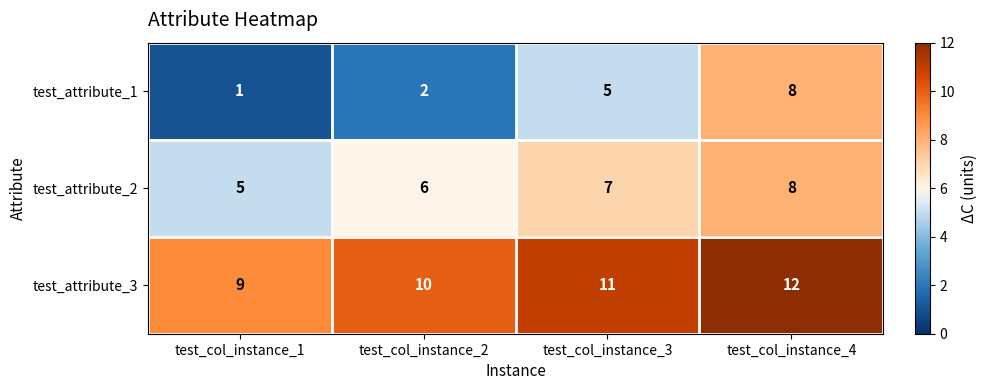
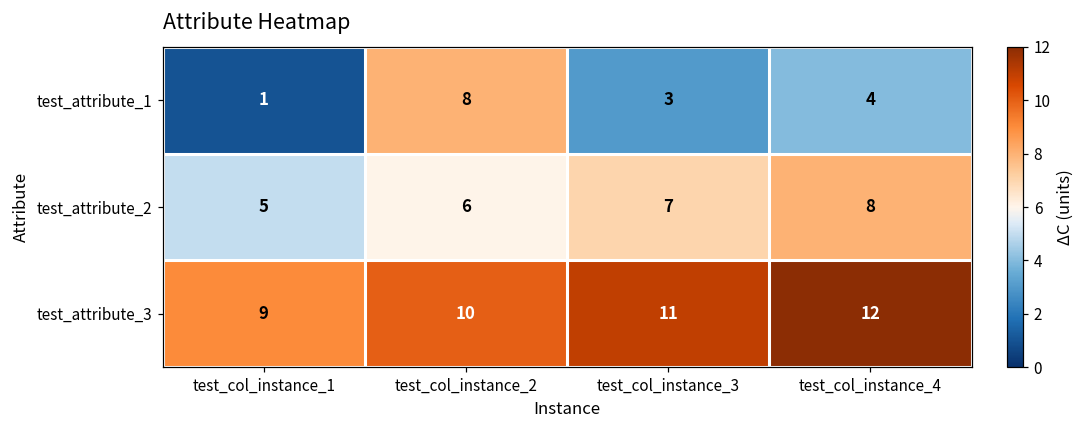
  {
    "test_attribute_1": {
      "test_col_instance_1": 1,
-     "test_col_instance_2": 2,
-     "test_col_instance_3": 5,
-     "test_col_instance_4": 8
+     "test_col_instance_2": 8,
+     "test_col_instance_3": 3,
+     "test_col_instance_4": 4
    },
    "test_attribute_2": {
      "test_col_instance_1": 5,
      "test_col_instance_2": 6,
      "test_col_instance_3": 7,
      "test_col_instance_4": 8
    },
    "test_attribute_3": {
      "test_col_instance_1": 9,
      "test_col_instance_2": 10,
      "test_col_instance_3": 11,
      "test_col_instance_4": 12
    }
  }
